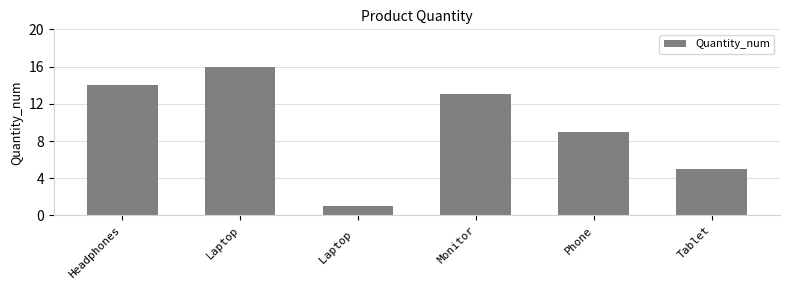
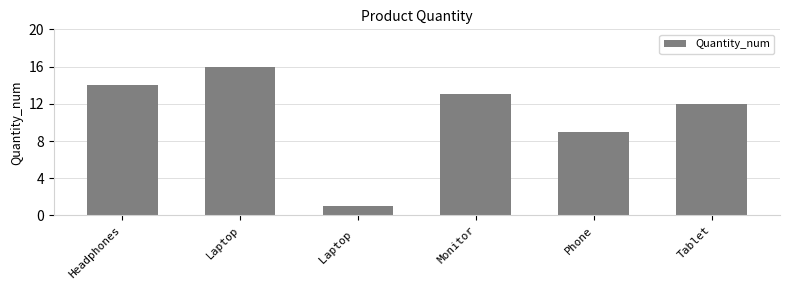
  {
    "Headphones": 14,
    "Monitor": 13,
    "Phone": 9,
-   "Tablet": 5
+   "Tablet": 12
  }
